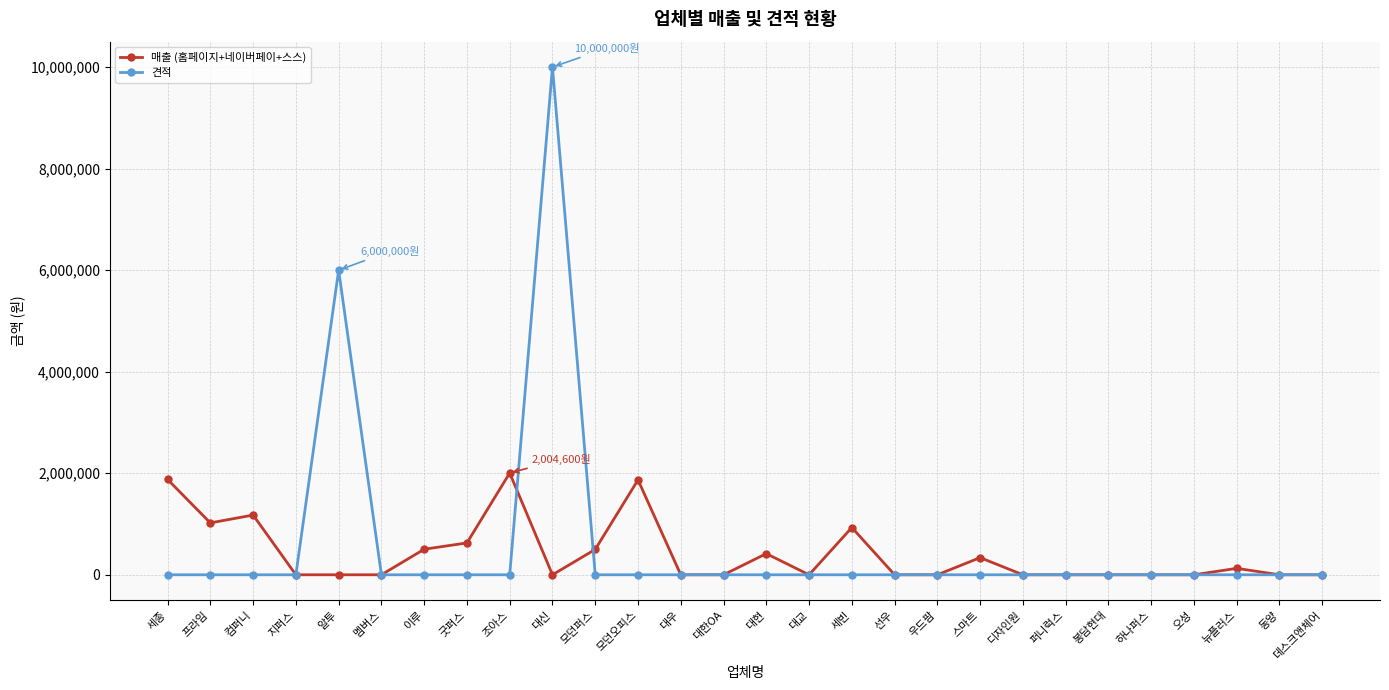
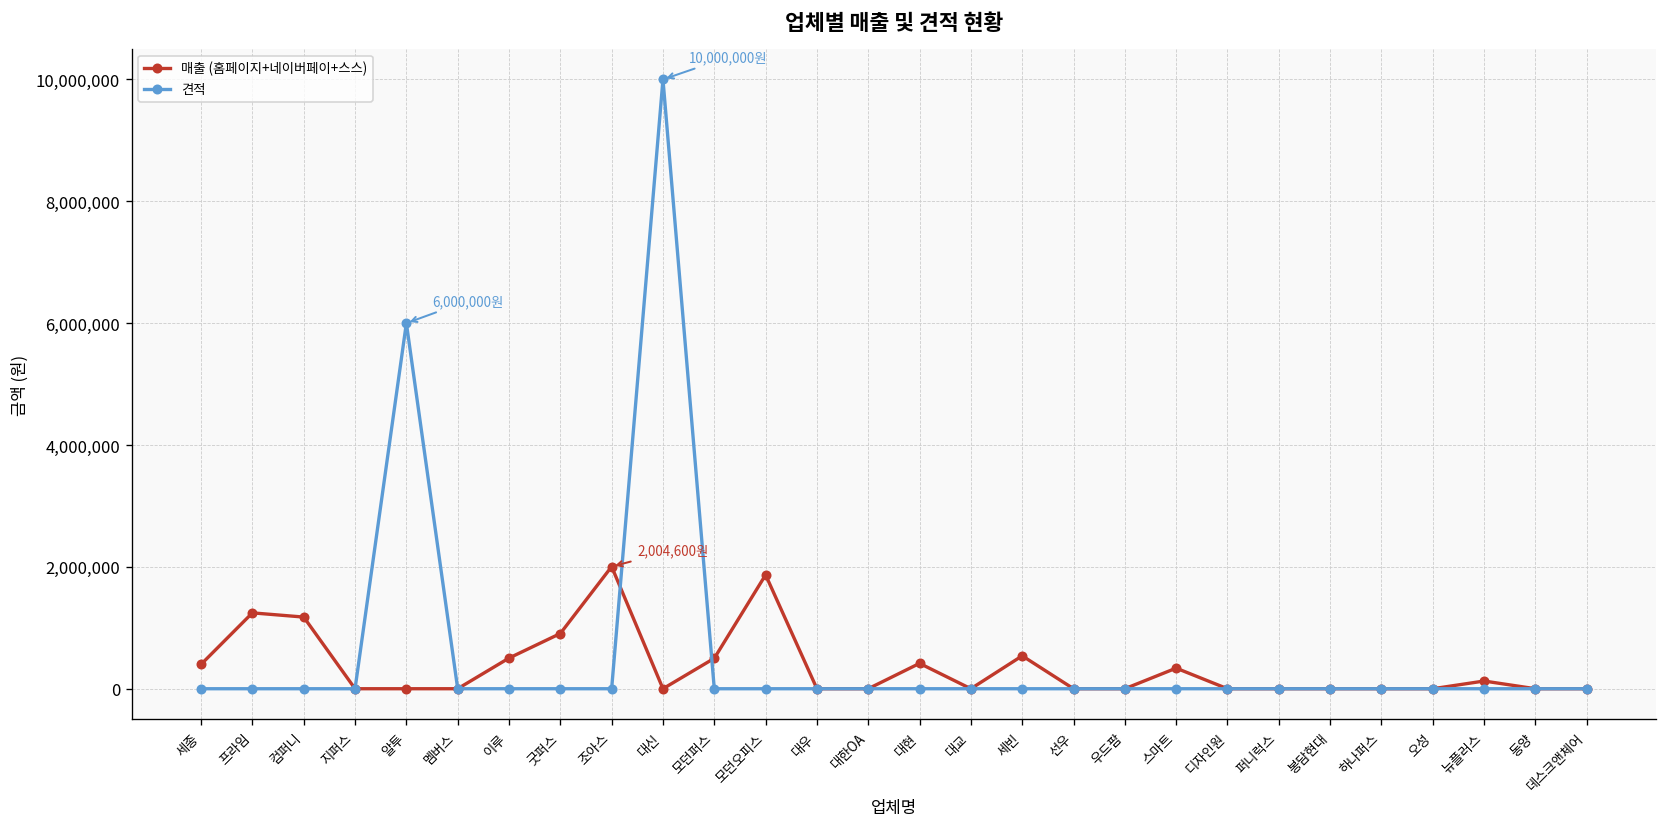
  {
    "매출 (홈페이지+네이버페이+스스)": {
-     "세종": "1,900,000",
-     "프라임": "1,000,000",
+     "세종": "400,000",
+     "프라임": "1,200,000",
      "컴퍼니": "1,200,000",
      "알투": "0",
      "이루": "500,000",
-     "굿퍼스": "600,000",
+     "굿퍼스": "900,000",
      "대신": "0",
      "모던퍼스": "500,000",
      "모던오피스": "1,900,000",
      "대현": "400,000",
-     "세빈": "900,000",
+     "세빈": "500,000",
      "스마트": "300,000",
      "뉴플러스": "100,000"
    },
    "견적": {
      "알투": "6,000,000원",
      "대신": "10,000,000원"
    }
  }
